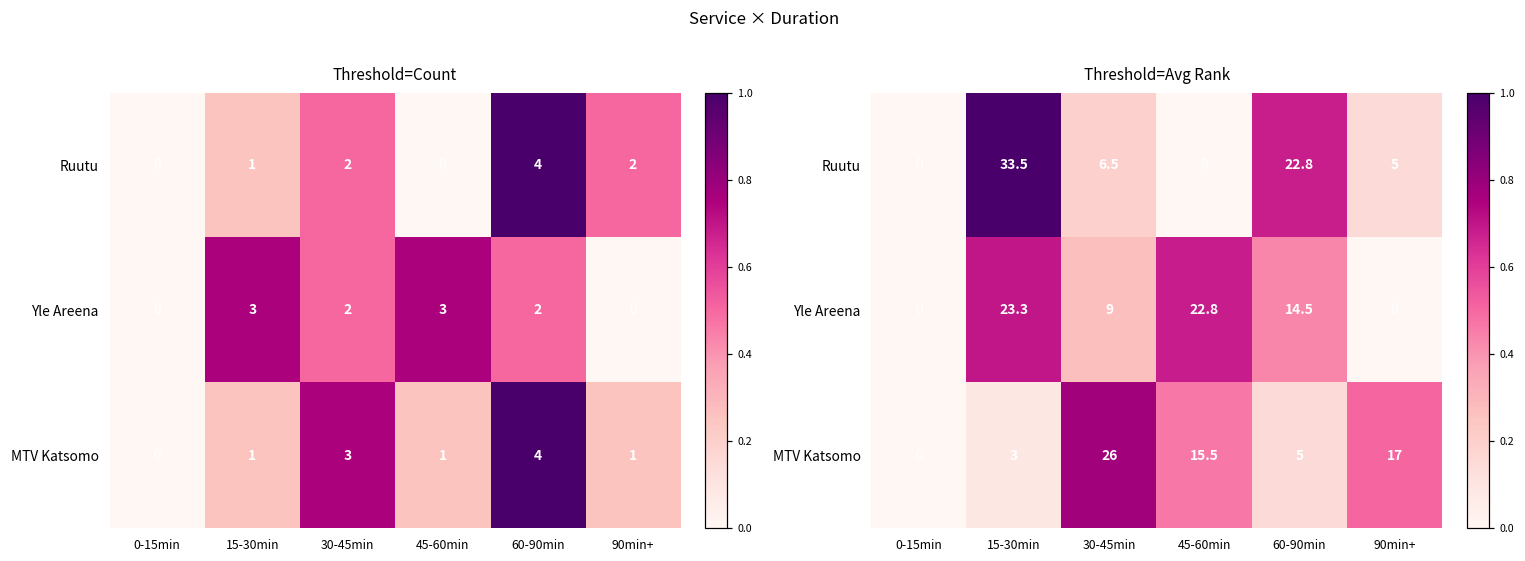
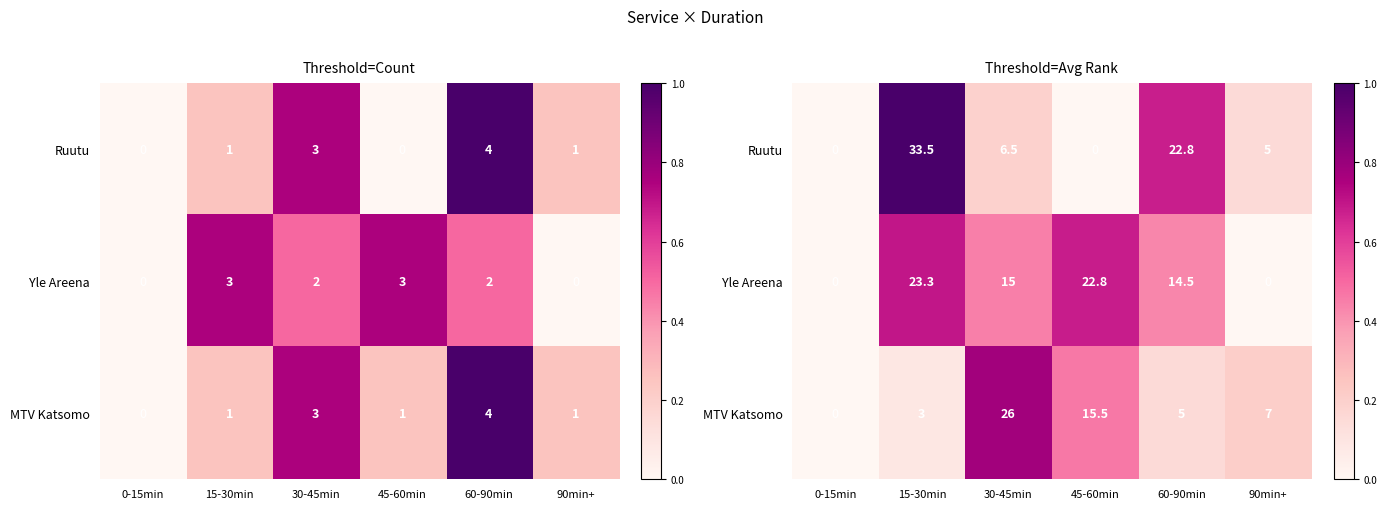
  {
    "Threshold=Count": {
      "Ruutu": {
        "15-30min": 1,
-       "30-45min": 2,
+       "30-45min": 3,
        "60-90min": 4,
-       "90min+": 2
+       "90min+": 1
      },
      "Yle Areena": {
        "15-30min": 3,
        "30-45min": 2,
        "45-60min": 3,
        "60-90min": 2
      },
      "MTV Katsomo": {
        "15-30min": 1,
        "30-45min": 3,
        "45-60min": 1,
        "60-90min": 4,
        "90min+": 1
      }
    },
    "Threshold=Avg Rank": {
      "Ruutu": {
        "15-30min": 33.5,
        "30-45min": 6.5,
        "60-90min": 22.8
      },
      "Yle Areena": {
        "15-30min": 23.3,
-       "30-45min": 9,
+       "30-45min": 15,
        "45-60min": 22.8,
        "60-90min": 14.5
      },
      "MTV Katsomo": {
        "30-45min": 26,
        "45-60min": 15.5,
-       "90min+": 17
+       "90min+": 7
      }
    }
  }
